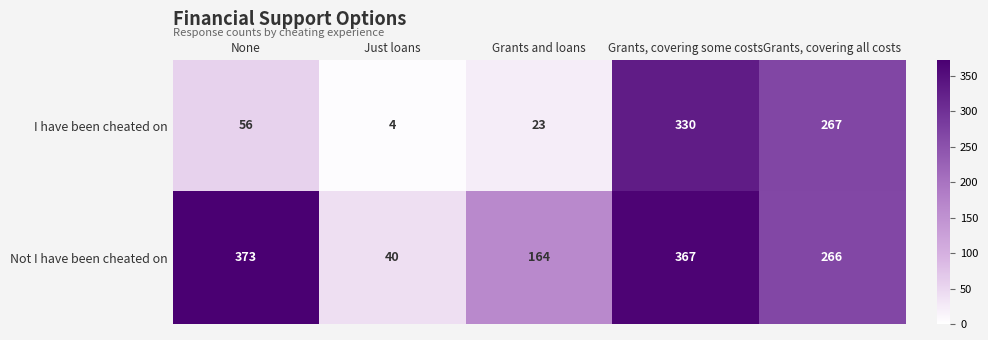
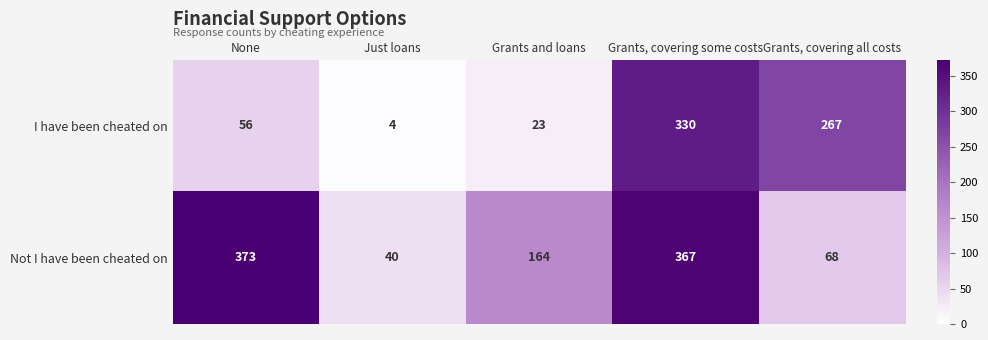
  {
    "I have been cheated on": {
      "None": 56,
      "Just loans": 4,
      "Grants and loans": 23,
      "Grants, covering some costs": 330,
      "Grants, covering all costs": 267
    },
    "Not I have been cheated on": {
      "None": 373,
      "Just loans": 40,
      "Grants and loans": 164,
      "Grants, covering some costs": 367,
-     "Grants, covering all costs": 266
+     "Grants, covering all costs": 68
    }
  }
